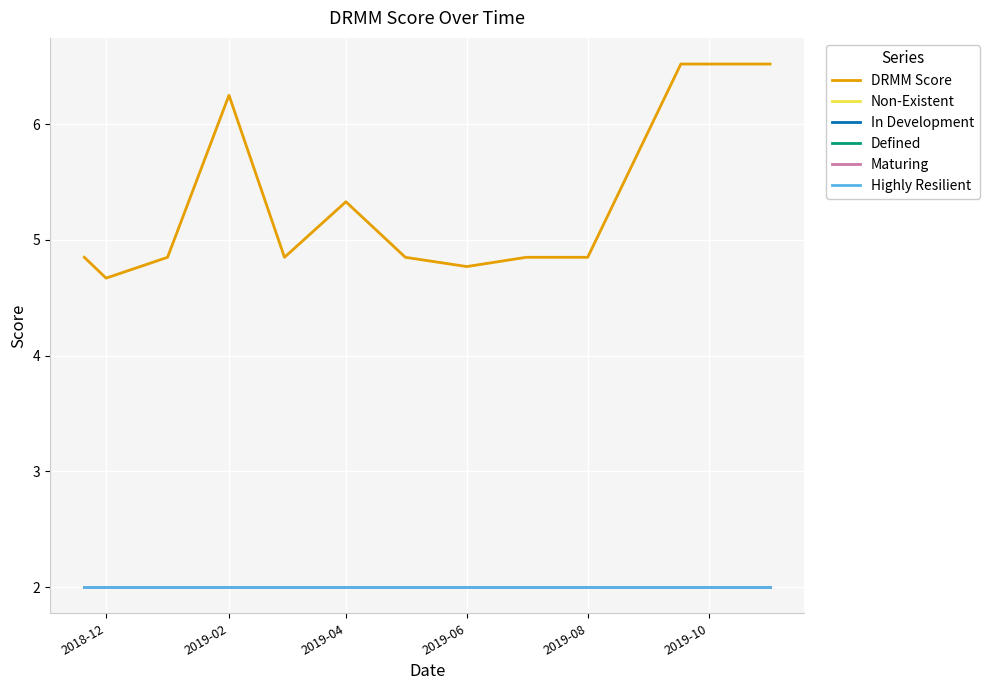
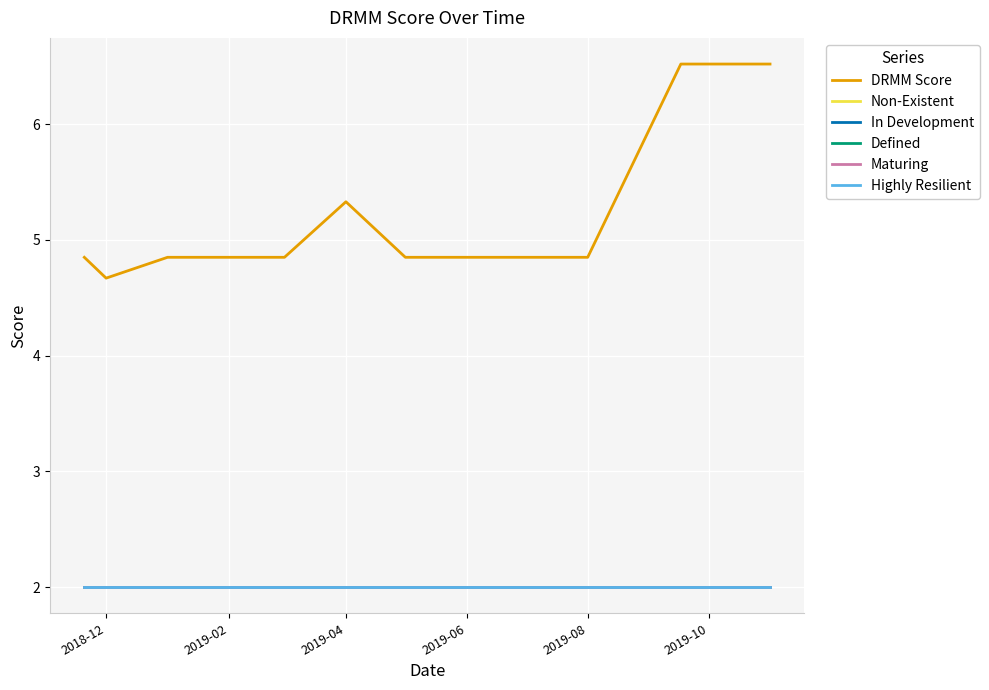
  {
    "DRMM Score": {
      "2018-12": 4.67,
-     "2019-02": 6.25,
+     "2019-02": 4.85,
      "2019-04": 5.33,
-     "2019-06": 4.77,
+     "2019-06": 4.85,
      "2019-08": 4.85,
      "2019-10": 6.52
    },
    "Highly Resilient": {
      "2018-12": 2.00,
      "2019-02": 2.00,
      "2019-04": 2.00,
      "2019-06": 2.00,
      "2019-08": 2.00,
      "2019-10": 2.00
    }
  }
